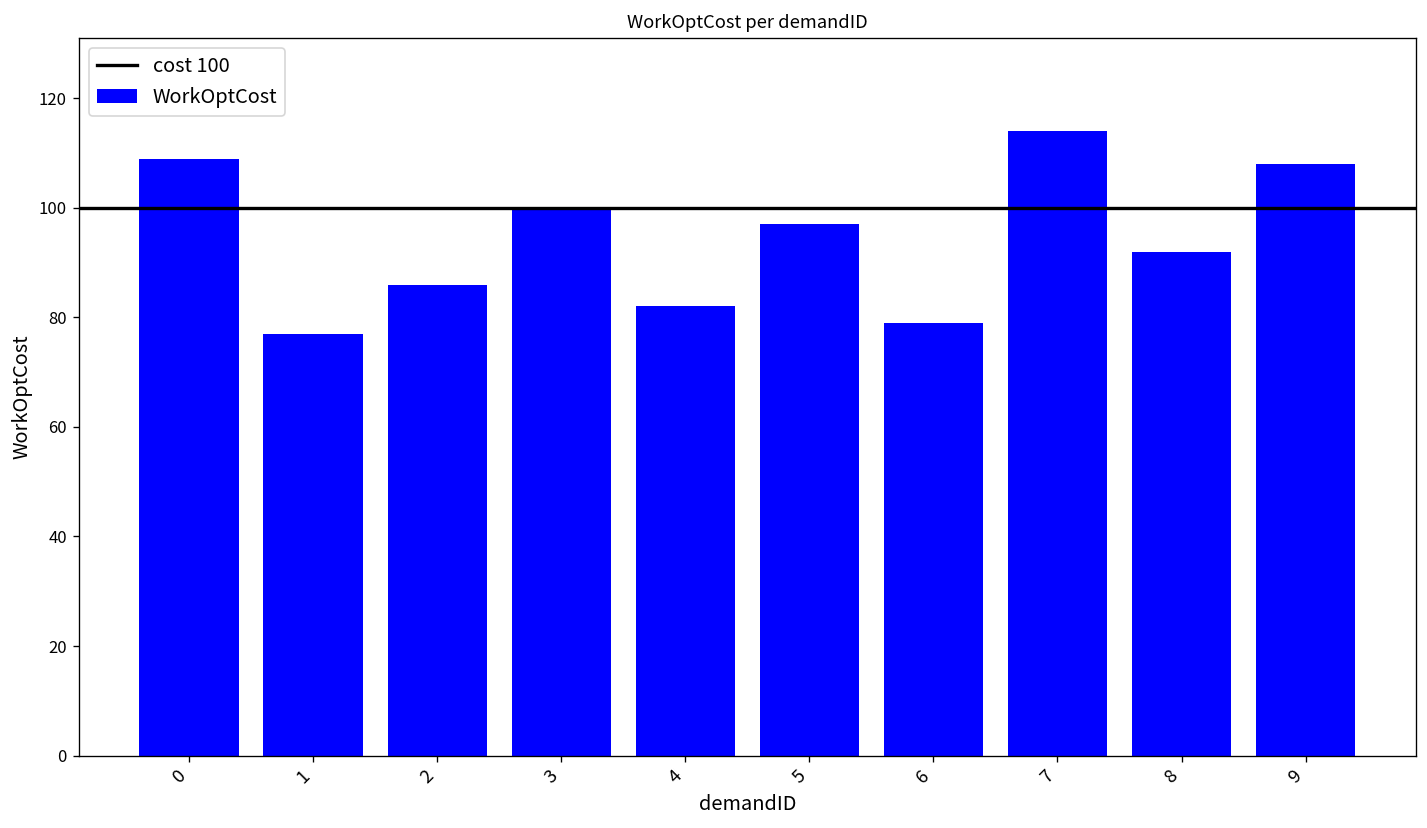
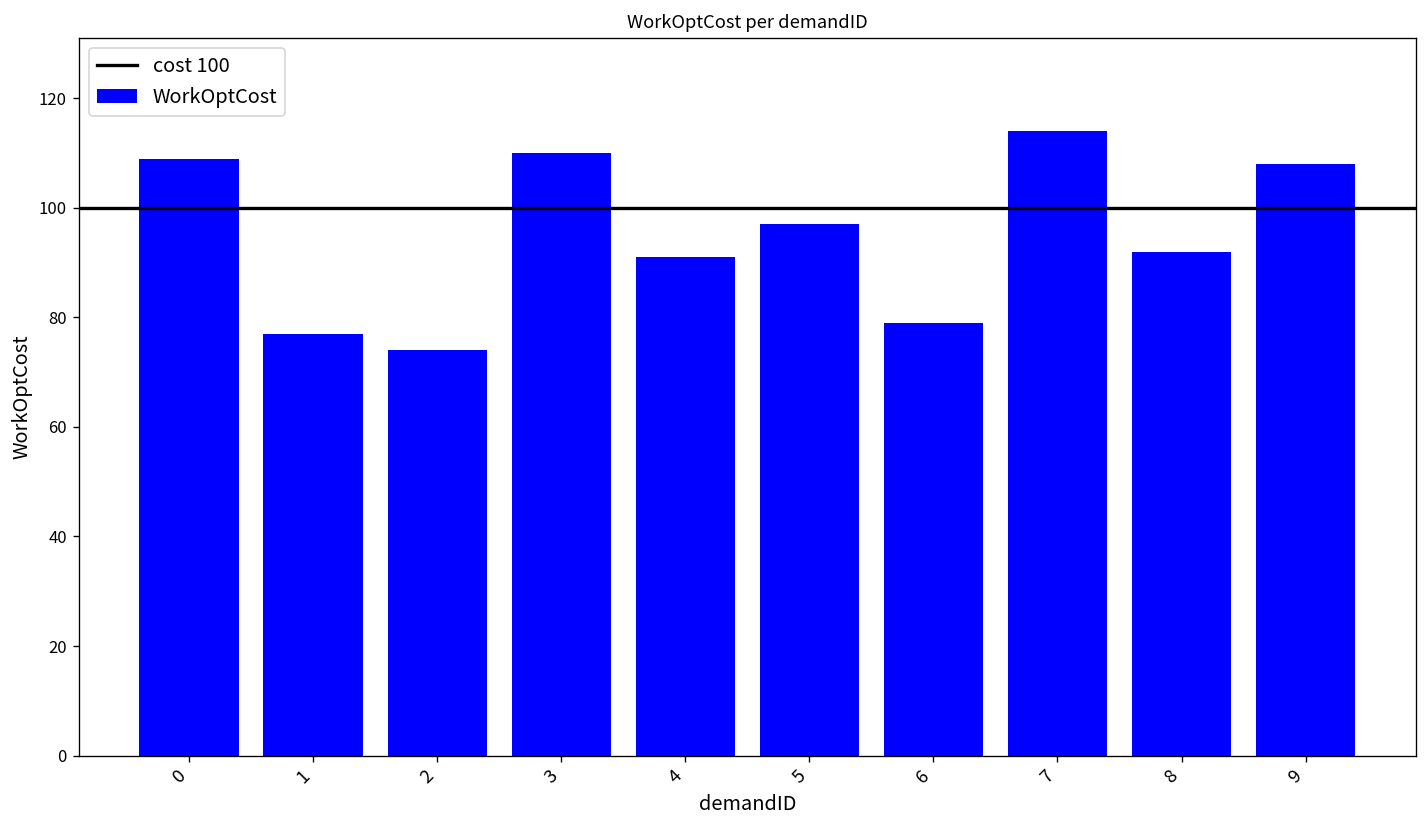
  {
    "0": 109,
    "1": 77,
-   "2": 86,
-   "3": 100,
-   "4": 82,
+   "2": 74,
+   "3": 110,
+   "4": 91,
    "5": 97,
    "6": 79,
    "7": 114,
    "8": 92,
    "9": 108
  }
